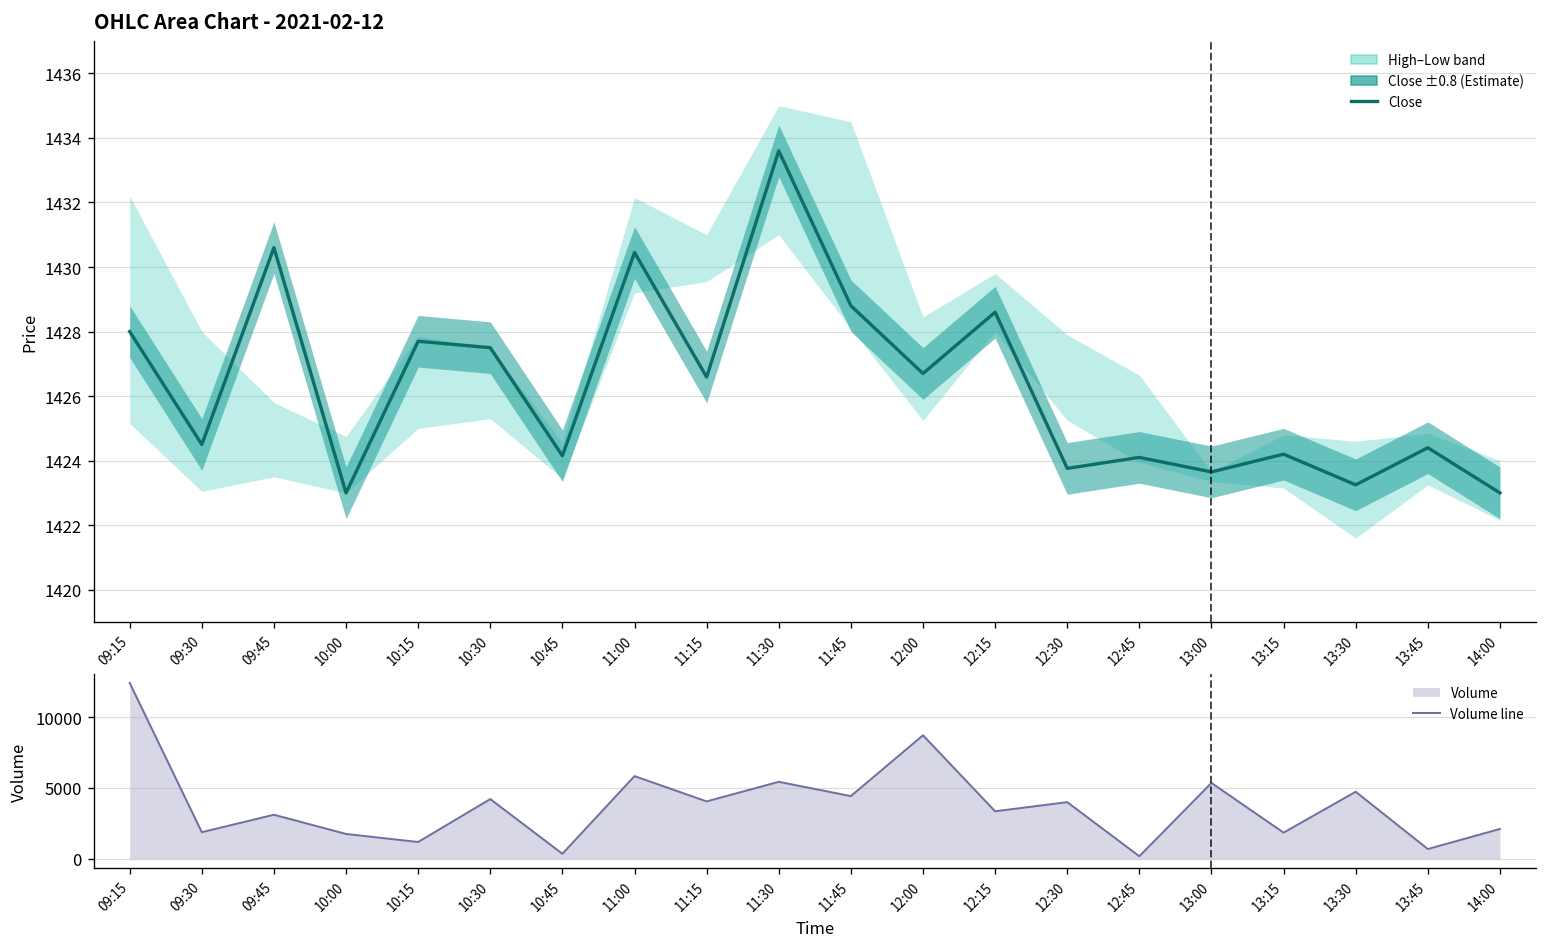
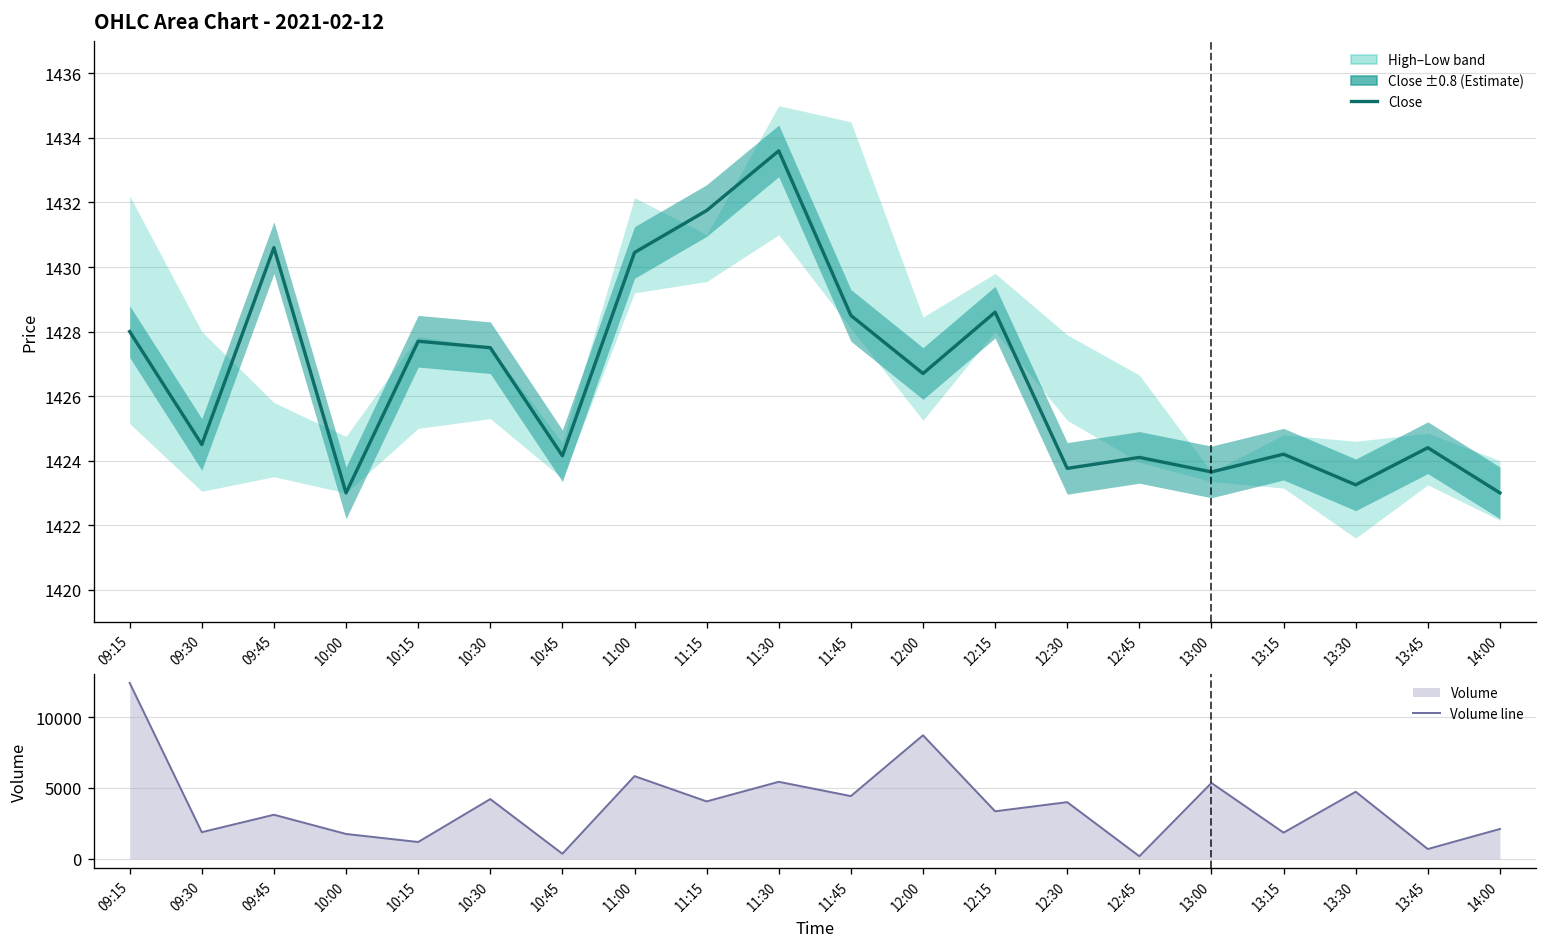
  {
    "OHLC Area Chart - 2021-02-12": {
      "Close": {
        "09:15": 1428.0,
        "09:30": 1424.5,
        "09:45": 1430.6,
        "10:00": 1423.0,
        "10:15": 1427.7,
        "10:45": 1424.2,
        "11:00": 1430.5,
-       "11:15": 1426.6,
+       "11:15": 1431.8,
        "11:30": 1433.6,
-       "11:45": 1428.8,
+       "11:45": 1428.5,
        "12:00": 1426.7,
        "12:15": 1428.6,
        "12:30": 1423.8,
        "12:45": 1424.1,
        "13:15": 1424.2,
        "13:30": 1423.3,
        "13:45": 1424.4,
        "14:00": 1423.0
      }
    }
  }
